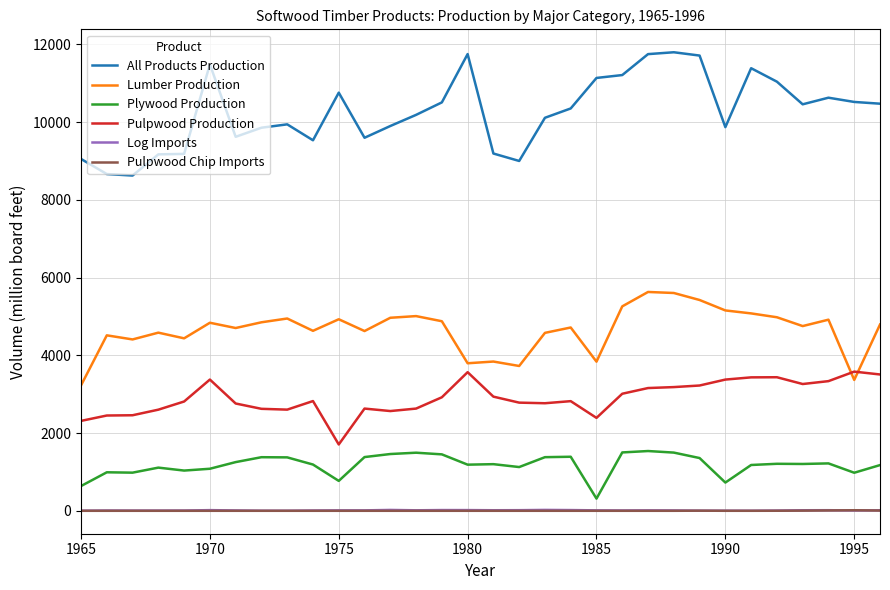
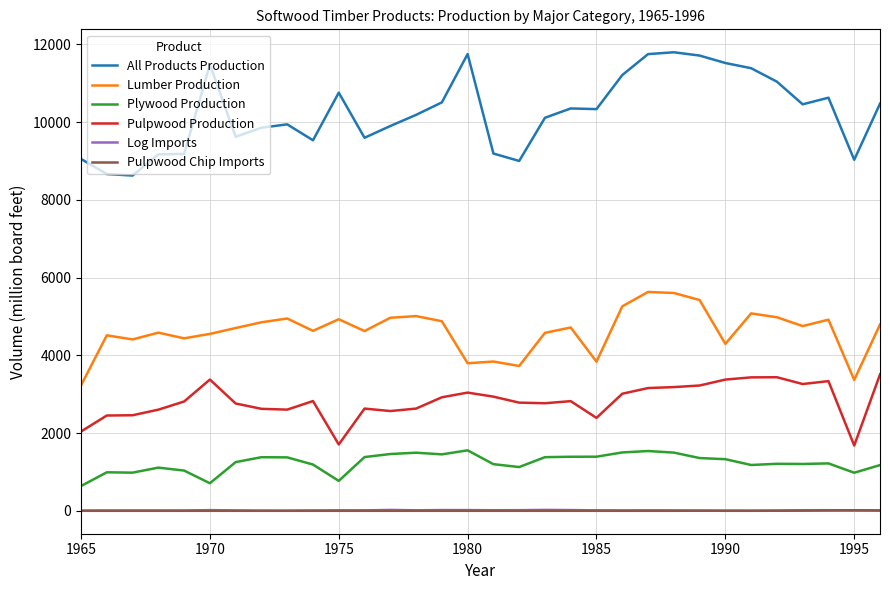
  {
    "All Products Production": {
      "1965": 9100,
      "1975": 10800,
      "1980": 11700,
-     "1985": 11100,
-     "1990": 9900,
-     "1995": 10500
+     "1985": 10300,
+     "1990": 11500,
+     "1995": 9000
    },
    "Lumber Production": {
      "1965": 3200,
-     "1970": 4800,
+     "1970": 4600,
      "1975": 4900,
      "1980": 3800,
      "1985": 3800,
-     "1990": 5200,
+     "1990": 4300,
      "1995": 3400
    },
    "Plywood Production": {
      "1965": 600,
-     "1970": 1100,
+     "1970": 700,
      "1975": 800,
-     "1980": 1200,
-     "1985": 300,
-     "1990": 700,
+     "1980": 1600,
+     "1985": 1400,
+     "1990": 1300,
      "1995": 1000
    },
    "Pulpwood Production": {
-     "1965": 2300,
+     "1965": 2000,
      "1970": 3400,
      "1975": 1700,
-     "1980": 3600,
+     "1980": 3000,
      "1985": 2400,
      "1990": 3400,
-     "1995": 3600
+     "1995": 1700
    }
  }
